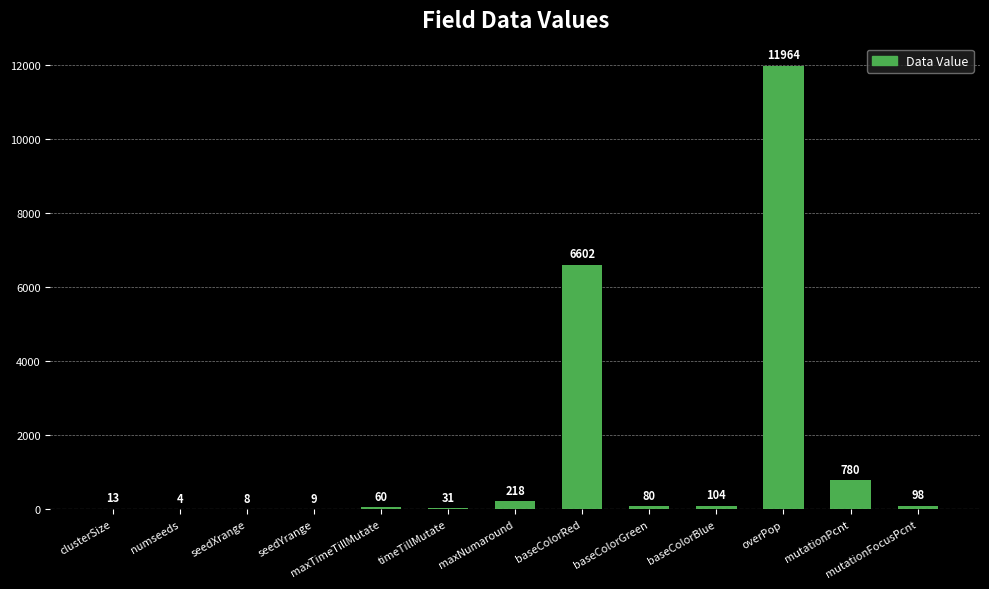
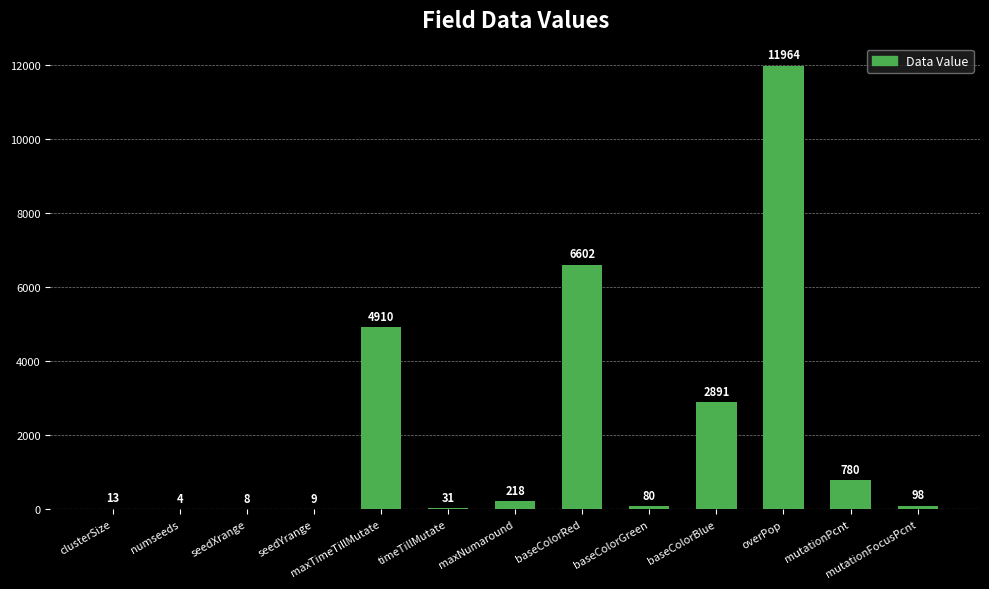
  {
    "clusterSize": 13,
    "numseeds": 4,
    "seedXrange": 8,
    "seedYrange": 9,
-   "maxTimeTillMutate": 60,
+   "maxTimeTillMutate": 4910,
    "timeTillMutate": 31,
    "maxNumaround": 218,
    "baseColorRed": 6602,
    "baseColorGreen": 80,
-   "baseColorBlue": 104,
+   "baseColorBlue": 2891,
    "overPop": 11964,
    "mutationPcnt": 780,
    "mutationFocusPcnt": 98
  }
